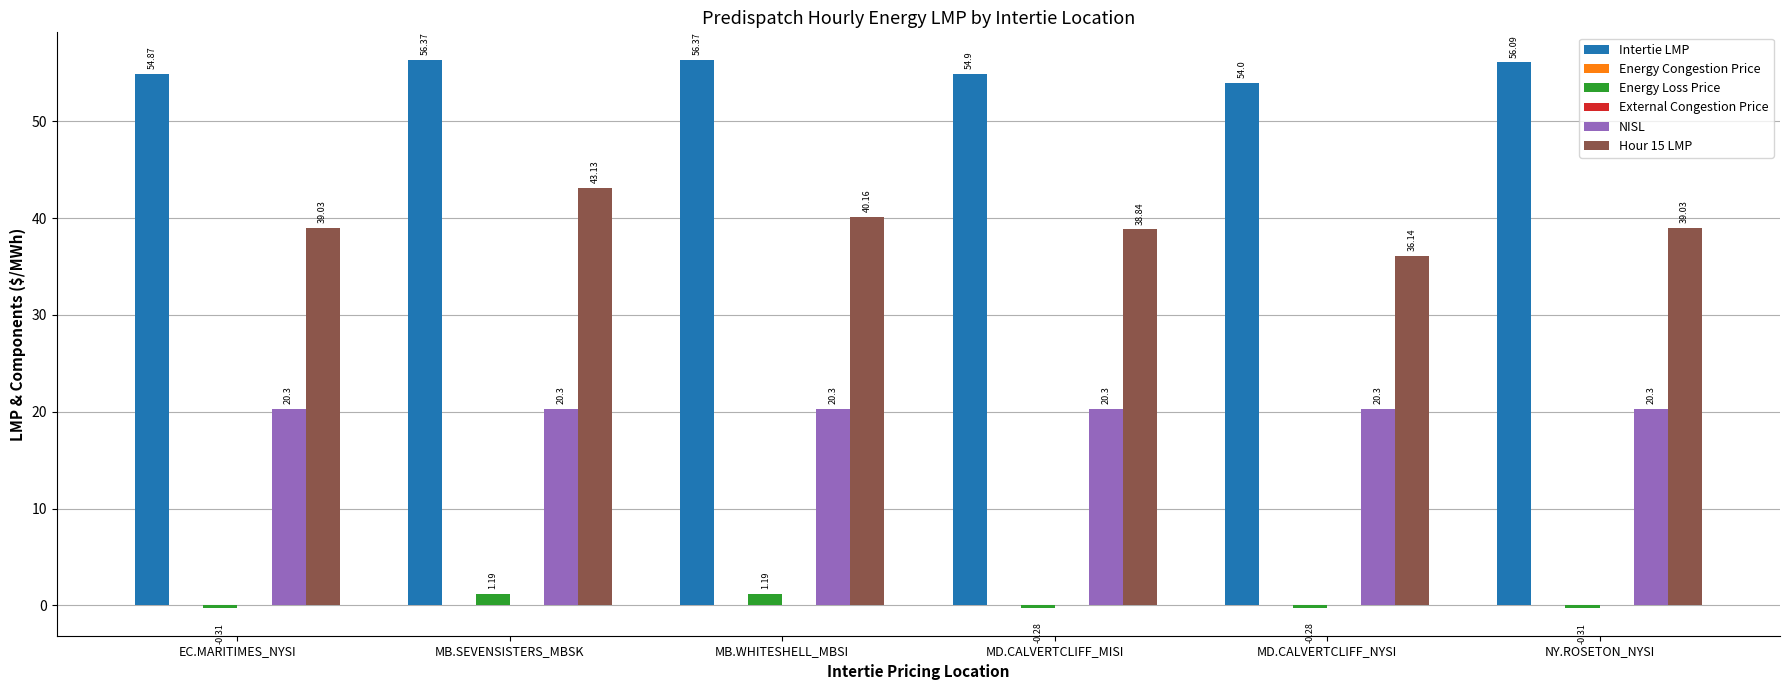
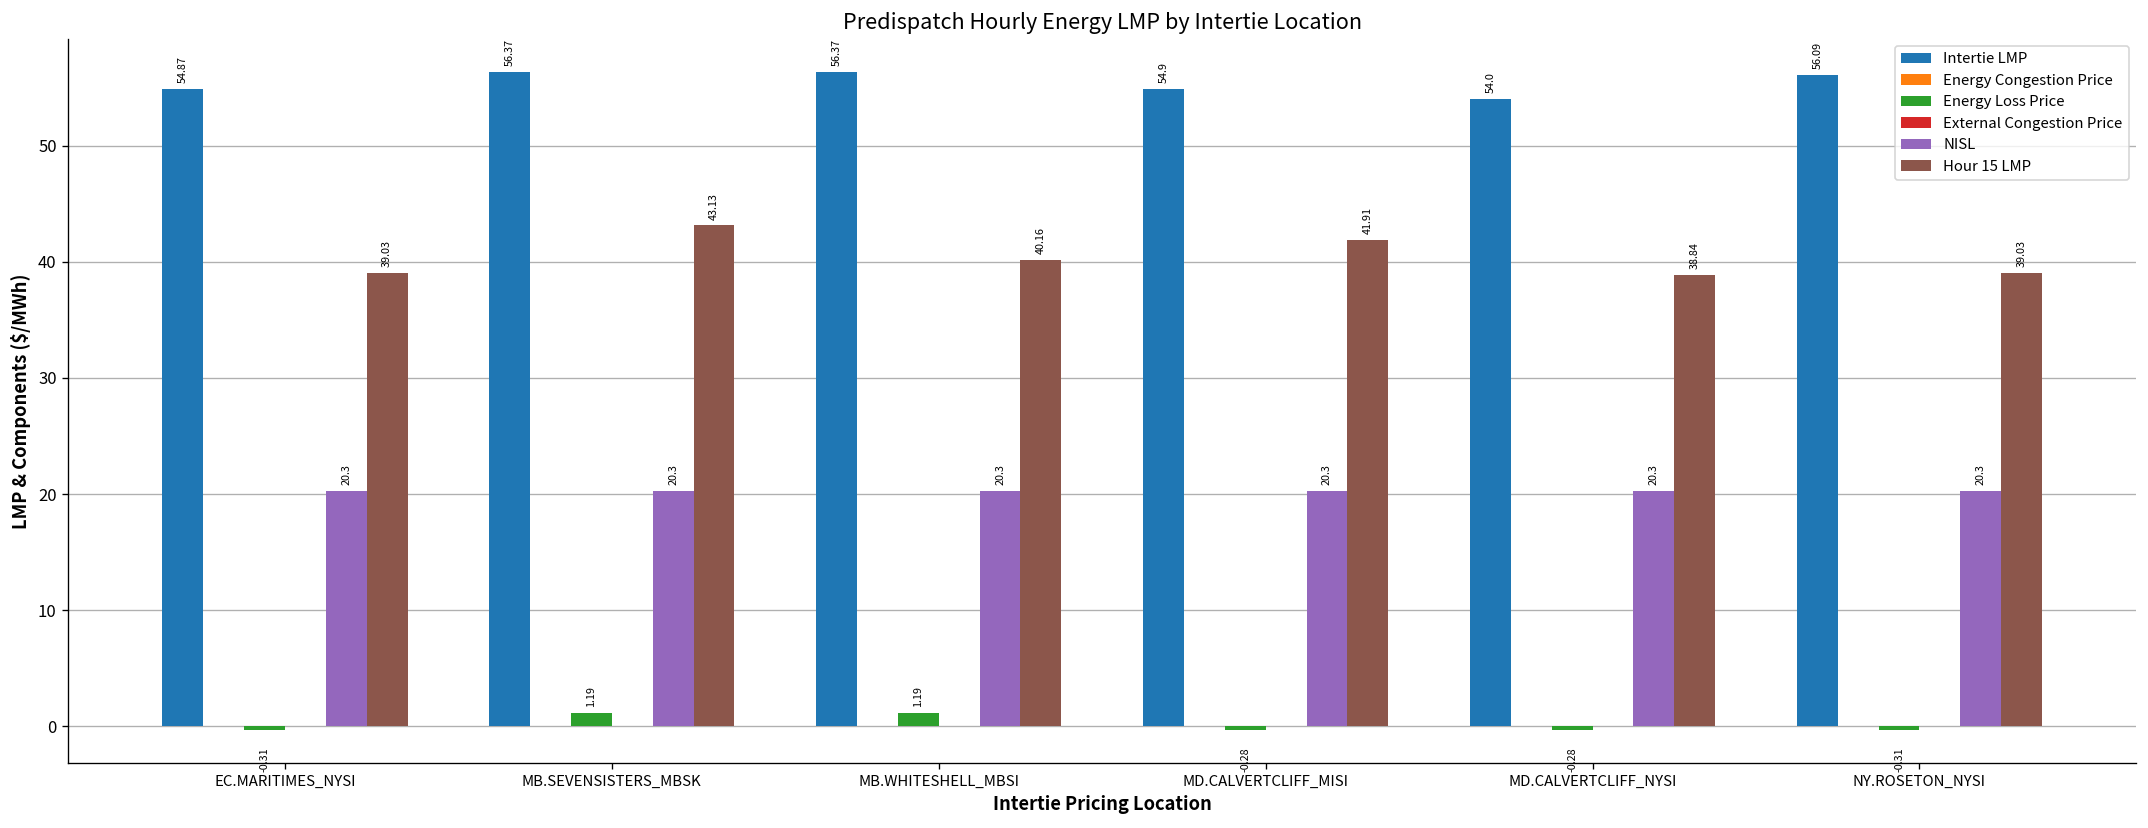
  {
    "Intertie LMP": {
      "EC.MARITIMES_NYSI": 54.87,
      "MB.SEVENSISTERS_MBSK": 56.37,
      "MB.WHITESHELL_MBSI": 56.37,
      "MD.CALVERTCLIFF_MISI": 54.9,
      "MD.CALVERTCLIFF_NYSI": 54.0,
      "NY.ROSETON_NYSI": 56.09
    },
    "Energy Congestion Price": {
      "EC.MARITIMES_NYSI": 0,
      "MB.SEVENSISTERS_MBSK": 0,
      "MB.WHITESHELL_MBSI": 0,
      "MD.CALVERTCLIFF_MISI": 0,
      "MD.CALVERTCLIFF_NYSI": 0,
      "NY.ROSETON_NYSI": 0
    },
    "Energy Loss Price": {
      "EC.MARITIMES_NYSI": -0.31,
      "MB.SEVENSISTERS_MBSK": 1.19,
      "MB.WHITESHELL_MBSI": 1.19,
      "MD.CALVERTCLIFF_MISI": -0.28,
      "MD.CALVERTCLIFF_NYSI": -0.28,
      "NY.ROSETON_NYSI": -0.31
    },
    "External Congestion Price": {
      "EC.MARITIMES_NYSI": 0,
      "MB.SEVENSISTERS_MBSK": 0,
      "MB.WHITESHELL_MBSI": 0,
      "MD.CALVERTCLIFF_MISI": 0,
      "MD.CALVERTCLIFF_NYSI": 0,
      "NY.ROSETON_NYSI": 0
    },
    "NISL": {
      "EC.MARITIMES_NYSI": 20.3,
      "MB.SEVENSISTERS_MBSK": 20.3,
      "MB.WHITESHELL_MBSI": 20.3,
      "MD.CALVERTCLIFF_MISI": 20.3,
      "MD.CALVERTCLIFF_NYSI": 20.3,
      "NY.ROSETON_NYSI": 20.3
    },
    "Hour 15 LMP": {
      "EC.MARITIMES_NYSI": 39.03,
      "MB.SEVENSISTERS_MBSK": 43.13,
      "MB.WHITESHELL_MBSI": 40.16,
-     "MD.CALVERTCLIFF_MISI": 38.84,
-     "MD.CALVERTCLIFF_NYSI": 36.14,
+     "MD.CALVERTCLIFF_MISI": 41.91,
+     "MD.CALVERTCLIFF_NYSI": 38.84,
      "NY.ROSETON_NYSI": 39.03
    }
  }
